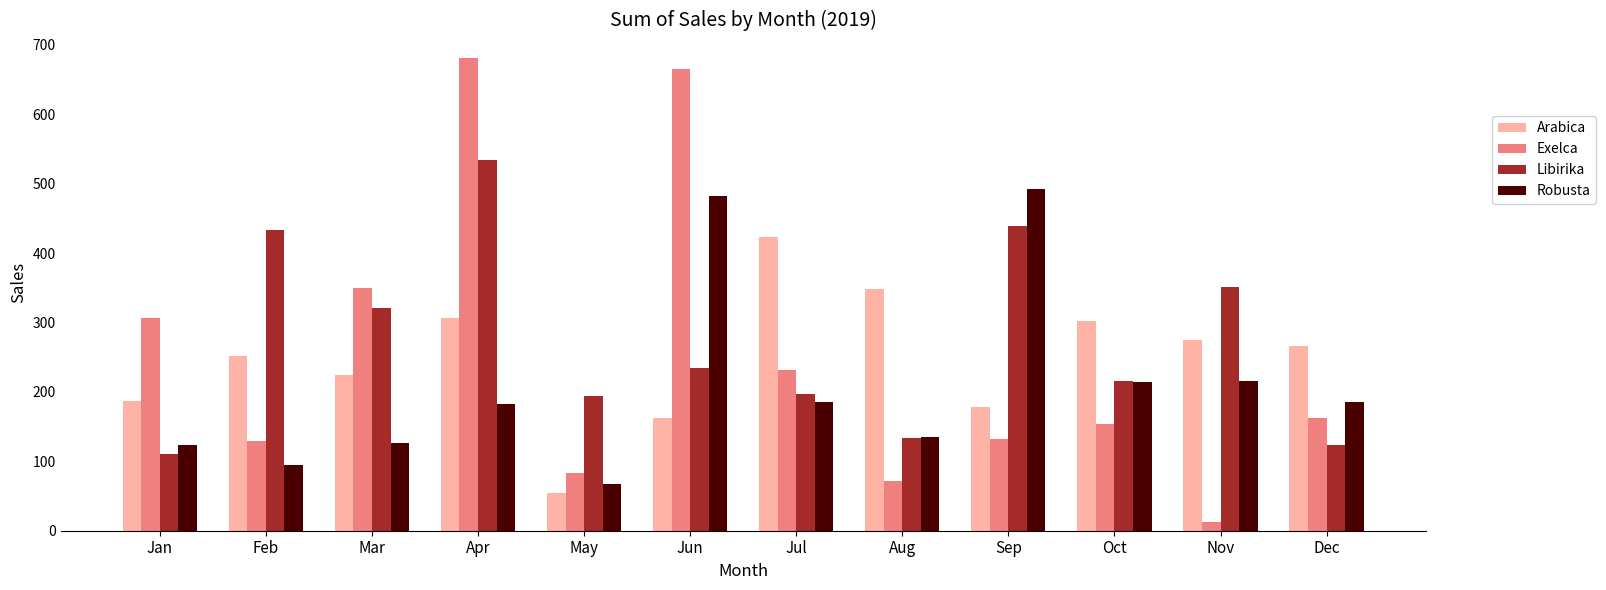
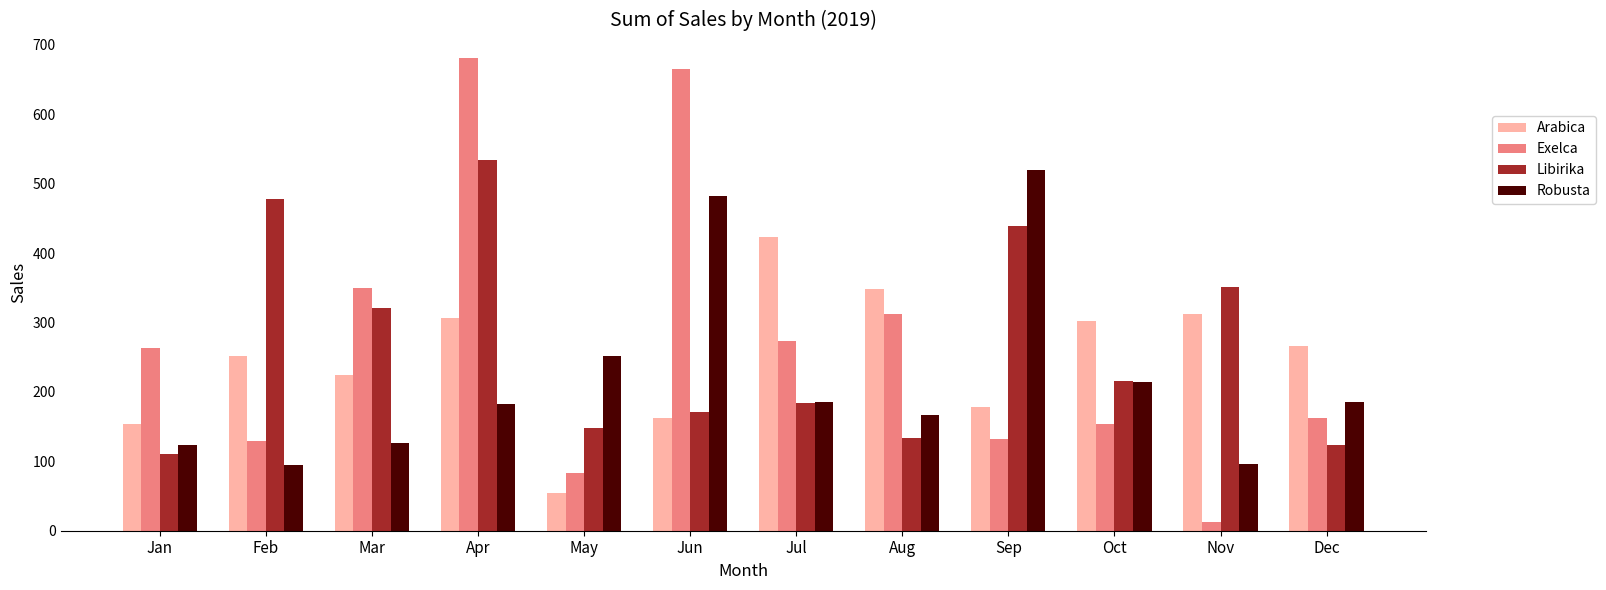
  {
    "Arabica": {
-     "Jan": 190,
+     "Jan": 150,
      "Feb": 250,
      "Mar": 220,
      "Apr": 310,
      "May": 50,
      "Jun": 160,
      "Jul": 420,
      "Aug": 350,
      "Sep": 180,
      "Oct": 300,
-     "Nov": 270,
+     "Nov": 310,
      "Dec": 270
    },
    "Exelca": {
-     "Jan": 310,
+     "Jan": 260,
      "Feb": 130,
      "Mar": 350,
      "Apr": 680,
      "May": 80,
      "Jun": 670,
-     "Jul": 230,
-     "Aug": 70,
+     "Jul": 270,
+     "Aug": 310,
      "Sep": 130,
      "Oct": 150,
      "Nov": 10,
      "Dec": 160
    },
    "Libirika": {
      "Jan": 110,
-     "Feb": 430,
+     "Feb": 480,
      "Mar": 320,
      "Apr": 530,
-     "May": 190,
-     "Jun": 230,
-     "Jul": 200,
+     "May": 150,
+     "Jun": 170,
+     "Jul": 180,
      "Aug": 130,
      "Sep": 440,
      "Oct": 220,
      "Nov": 350,
      "Dec": 120
    },
    "Robusta": {
      "Jan": 120,
      "Feb": 90,
      "Mar": 130,
      "Apr": 180,
-     "May": 70,
+     "May": 250,
      "Jun": 480,
      "Jul": 190,
-     "Aug": 130,
-     "Sep": 490,
+     "Aug": 170,
+     "Sep": 520,
      "Oct": 210,
-     "Nov": 220,
+     "Nov": 100,
      "Dec": 180
    }
  }
